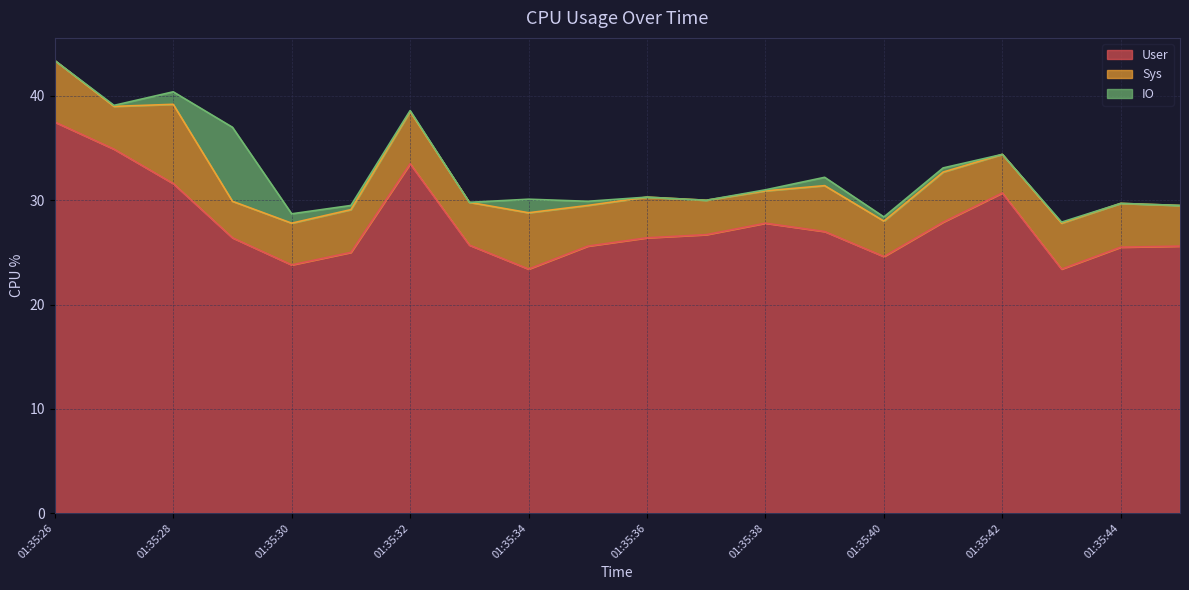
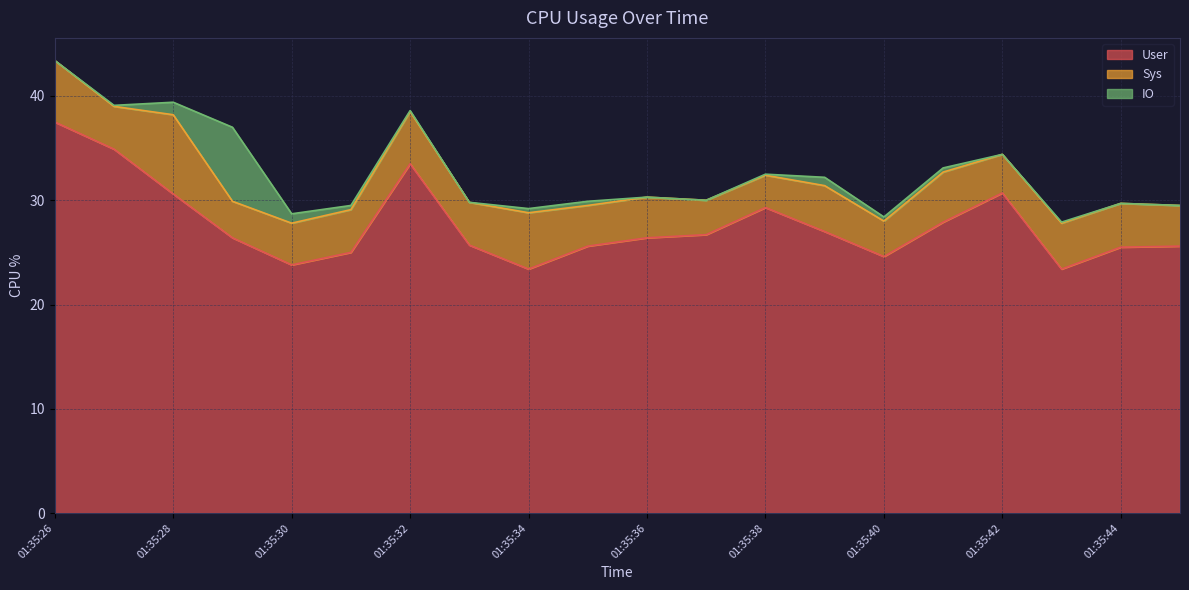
  {
    "User": {
      "01:35:26": 37.5,
-     "01:35:28": 31.6,
+     "01:35:28": 30.6,
      "01:35:30": 23.8,
      "01:35:32": 33.5,
      "01:35:34": 23.4,
      "01:35:36": 26.4,
-     "01:35:38": 27.8,
+     "01:35:38": 29.3,
      "01:35:40": 24.6,
      "01:35:42": 30.7,
      "01:35:44": 25.5
    },
    "Sys": {
      "01:35:28": 7.6,
      "01:35:30": 4.0,
      "01:35:34": 5.4,
      "01:35:40": 3.4
    },
    "IO": {
      "01:35:28": 1.2,
      "01:35:30": 0.9,
-     "01:35:34": 1.3,
+     "01:35:34": 0.4,
      "01:35:40": 0.4
    }
  }
